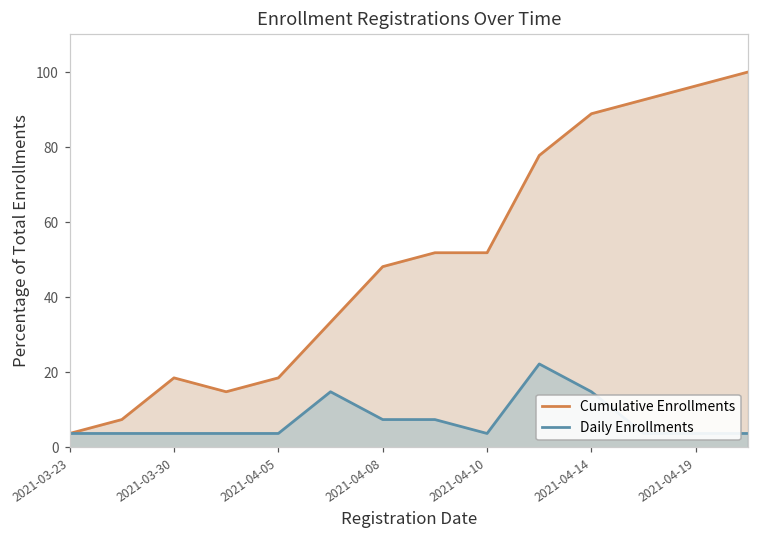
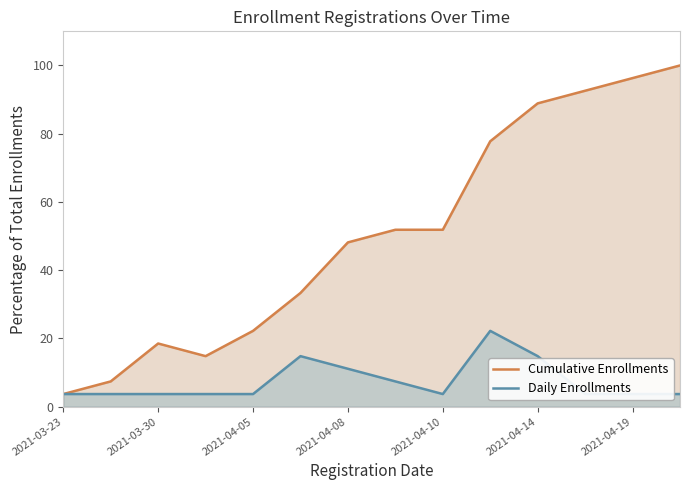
  {
    "Cumulative Enrollments": {
      "2021-03-30": 19,
-     "2021-04-05": 19,
+     "2021-04-05": 22,
      "2021-04-08": 48,
      "2021-04-10": 52,
      "2021-04-14": 89,
      "2021-04-19": 96
    },
    "Daily Enrollments": {
      "2021-03-30": 4,
      "2021-04-05": 4,
-     "2021-04-08": 7,
+     "2021-04-08": 11,
      "2021-04-10": 4,
      "2021-04-14": 15
    }
  }
